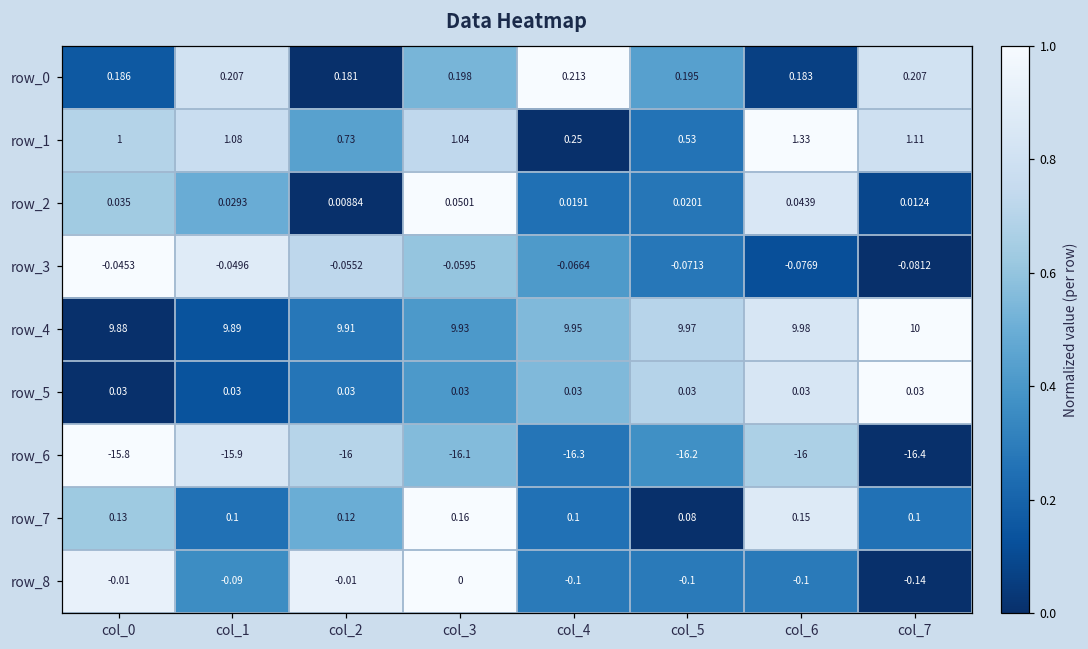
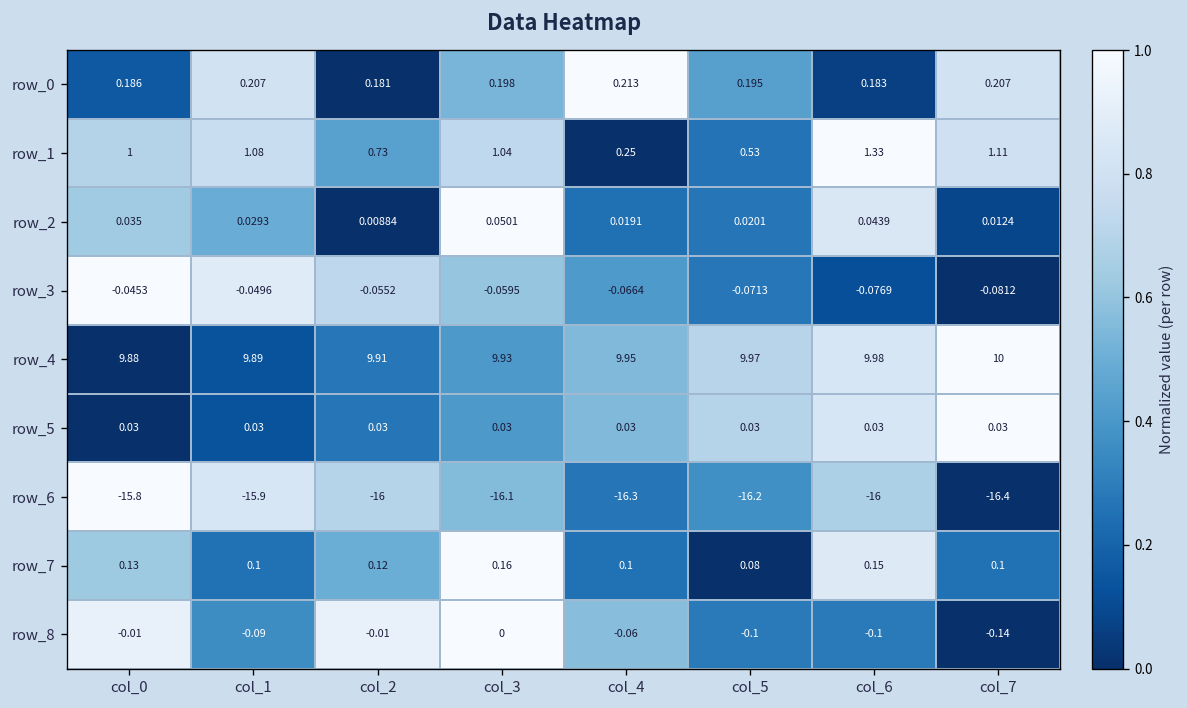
  {
    "row_0": {
      "col_0": 0.186,
      "col_1": 0.207,
      "col_2": 0.181,
      "col_3": 0.198,
      "col_4": 0.213,
      "col_5": 0.195,
      "col_6": 0.183,
      "col_7": 0.207
    },
    "row_1": {
      "col_0": 1,
      "col_1": 1.08,
      "col_2": 0.73,
      "col_3": 1.04,
      "col_4": 0.25,
      "col_5": 0.53,
      "col_6": 1.33,
      "col_7": 1.11
    },
    "row_2": {
      "col_0": 0.035,
      "col_1": 0.0293,
      "col_2": 0.00884,
      "col_3": 0.0501,
      "col_4": 0.0191,
      "col_5": 0.0201,
      "col_6": 0.0439,
      "col_7": 0.0124
    },
    "row_3": {
      "col_0": -0.0453,
      "col_1": -0.0496,
      "col_2": -0.0552,
      "col_3": -0.0595,
      "col_4": -0.0664,
      "col_5": -0.0713,
      "col_6": -0.0769,
      "col_7": -0.0812
    },
    "row_4": {
      "col_0": 9.88,
      "col_1": 9.89,
      "col_2": 9.91,
      "col_3": 9.93,
      "col_4": 9.95,
      "col_5": 9.97,
      "col_6": 9.98,
      "col_7": 10
    },
    "row_5": {
      "col_0": 0.03,
      "col_1": 0.03,
      "col_2": 0.03,
      "col_3": 0.03,
      "col_4": 0.03,
      "col_5": 0.03,
      "col_6": 0.03,
      "col_7": 0.03
    },
    "row_6": {
      "col_0": -15.8,
      "col_1": -15.9,
      "col_2": -16,
      "col_3": -16.1,
      "col_4": -16.3,
      "col_5": -16.2,
      "col_6": -16,
      "col_7": -16.4
    },
    "row_7": {
      "col_0": 0.13,
      "col_1": 0.1,
      "col_2": 0.12,
      "col_3": 0.16,
      "col_4": 0.1,
      "col_5": 0.08,
      "col_6": 0.15,
      "col_7": 0.1
    },
    "row_8": {
      "col_0": -0.01,
      "col_1": -0.09,
      "col_2": -0.01,
      "col_3": 0,
-     "col_4": -0.1,
+     "col_4": -0.06,
      "col_5": -0.1,
      "col_6": -0.1,
      "col_7": -0.14
    }
  }
